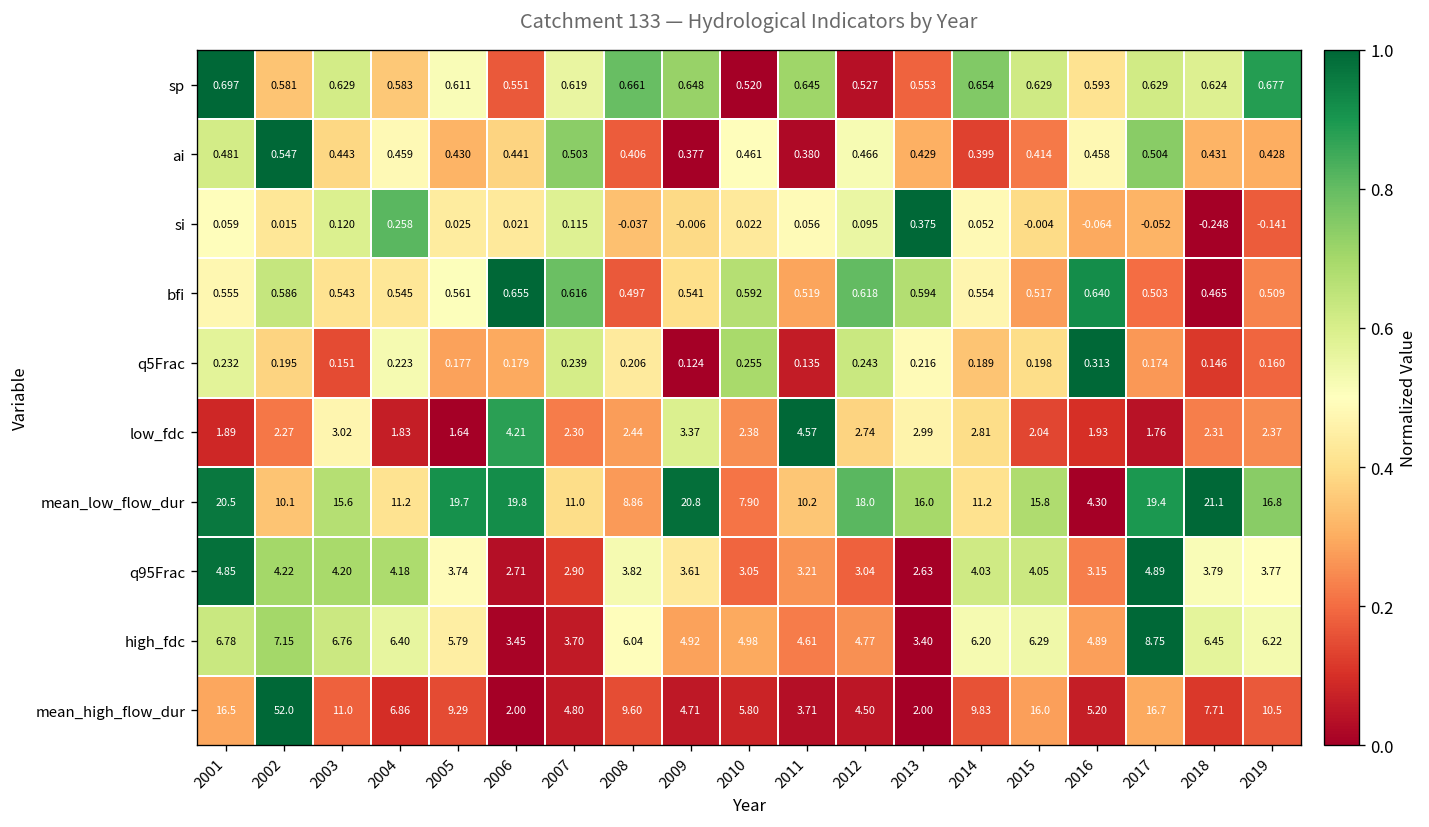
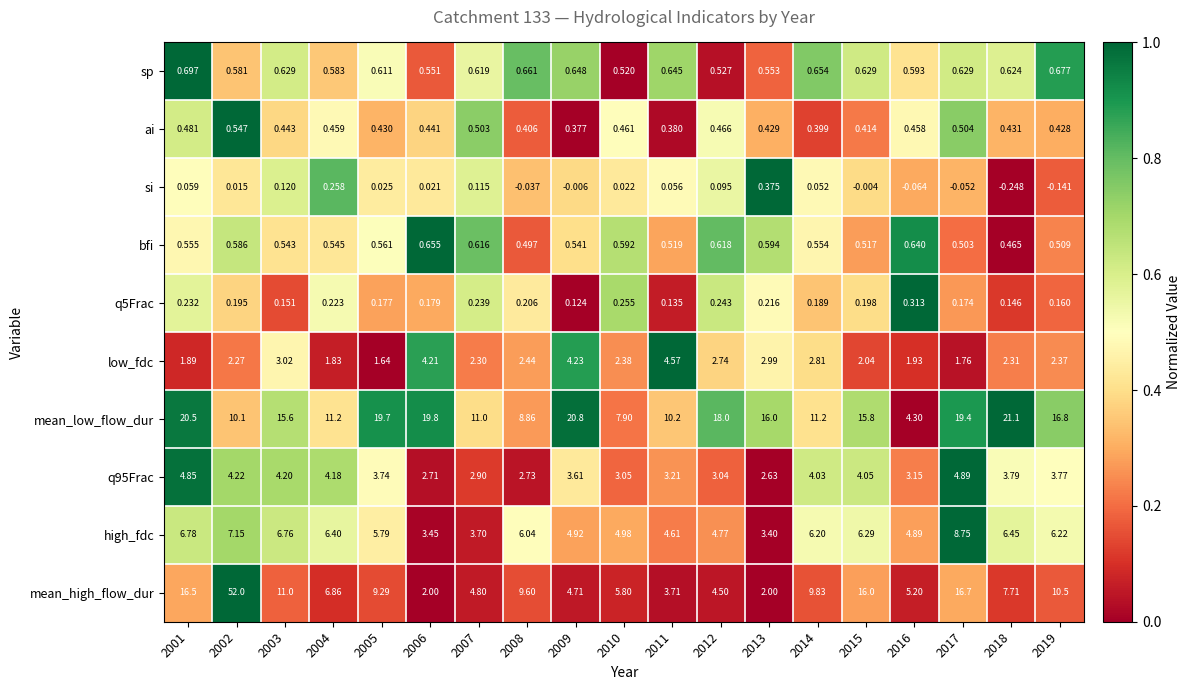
  {
    "sp": {
      "2001": 0.697,
      "2002": 0.581,
      "2003": 0.629,
      "2004": 0.583,
      "2005": 0.611,
      "2006": 0.551,
      "2007": 0.619,
      "2008": 0.661,
      "2009": 0.648,
      "2010": 0.520,
      "2011": 0.645,
      "2012": 0.527,
      "2013": 0.553,
      "2014": 0.654,
      "2015": 0.629,
      "2016": 0.593,
      "2017": 0.629,
      "2018": 0.624,
      "2019": 0.677
    },
    "ai": {
      "2001": 0.481,
      "2002": 0.547,
      "2003": 0.443,
      "2004": 0.459,
      "2005": 0.430,
      "2006": 0.441,
      "2007": 0.503,
      "2008": 0.406,
      "2009": 0.377,
      "2010": 0.461,
      "2011": 0.380,
      "2012": 0.466,
      "2013": 0.429,
      "2014": 0.399,
      "2015": 0.414,
      "2016": 0.458,
      "2017": 0.504,
      "2018": 0.431,
      "2019": 0.428
    },
    "si": {
      "2001": 0.059,
      "2002": 0.015,
      "2003": 0.120,
      "2004": 0.258,
      "2005": 0.025,
      "2006": 0.021,
      "2007": 0.115,
      "2008": -0.037,
      "2009": -0.006,
      "2010": 0.022,
      "2011": 0.056,
      "2012": 0.095,
      "2013": 0.375,
      "2014": 0.052,
      "2015": -0.004,
      "2016": -0.064,
      "2017": -0.052,
      "2018": -0.248,
      "2019": -0.141
    },
    "bfi": {
      "2001": 0.555,
      "2002": 0.586,
      "2003": 0.543,
      "2004": 0.545,
      "2005": 0.561,
      "2006": 0.655,
      "2007": 0.616,
      "2008": 0.497,
      "2009": 0.541,
      "2010": 0.592,
      "2011": 0.519,
      "2012": 0.618,
      "2013": 0.594,
      "2014": 0.554,
      "2015": 0.517,
      "2016": 0.640,
      "2017": 0.503,
      "2018": 0.465,
      "2019": 0.509
    },
    "q5Frac": {
      "2001": 0.232,
      "2002": 0.195,
      "2003": 0.151,
      "2004": 0.223,
      "2005": 0.177,
      "2006": 0.179,
      "2007": 0.239,
      "2008": 0.206,
      "2009": 0.124,
      "2010": 0.255,
      "2011": 0.135,
      "2012": 0.243,
      "2013": 0.216,
      "2014": 0.189,
      "2015": 0.198,
      "2016": 0.313,
      "2017": 0.174,
      "2018": 0.146,
      "2019": 0.160
    },
    "low_fdc": {
      "2001": 1.89,
      "2002": 2.27,
      "2003": 3.02,
      "2004": 1.83,
      "2005": 1.64,
      "2006": 4.21,
      "2007": 2.30,
      "2008": 2.44,
-     "2009": 3.37,
+     "2009": 4.23,
      "2010": 2.38,
      "2011": 4.57,
      "2012": 2.74,
      "2013": 2.99,
      "2014": 2.81,
      "2015": 2.04,
      "2016": 1.93,
      "2017": 1.76,
      "2018": 2.31,
      "2019": 2.37
    },
    "mean_low_flow_dur": {
      "2001": 20.5,
      "2002": 10.1,
      "2003": 15.6,
      "2004": 11.2,
      "2005": 19.7,
      "2006": 19.8,
      "2007": 11.0,
      "2008": 8.86,
      "2009": 20.8,
      "2010": 7.90,
      "2011": 10.2,
      "2012": 18.0,
      "2013": 16.0,
      "2014": 11.2,
      "2015": 15.8,
      "2016": 4.30,
      "2017": 19.4,
      "2018": 21.1,
      "2019": 16.8
    },
    "q95Frac": {
      "2001": 4.85,
      "2002": 4.22,
      "2003": 4.20,
      "2004": 4.18,
      "2005": 3.74,
      "2006": 2.71,
      "2007": 2.90,
-     "2008": 3.82,
+     "2008": 2.73,
      "2009": 3.61,
      "2010": 3.05,
      "2011": 3.21,
      "2012": 3.04,
      "2013": 2.63,
      "2014": 4.03,
      "2015": 4.05,
      "2016": 3.15,
      "2017": 4.89,
      "2018": 3.79,
      "2019": 3.77
    },
    "high_fdc": {
      "2001": 6.78,
      "2002": 7.15,
      "2003": 6.76,
      "2004": 6.40,
      "2005": 5.79,
      "2006": 3.45,
      "2007": 3.70,
      "2008": 6.04,
      "2009": 4.92,
      "2010": 4.98,
      "2011": 4.61,
      "2012": 4.77,
      "2013": 3.40,
      "2014": 6.20,
      "2015": 6.29,
      "2016": 4.89,
      "2017": 8.75,
      "2018": 6.45,
      "2019": 6.22
    },
    "mean_high_flow_dur": {
      "2001": 16.5,
      "2002": 52.0,
      "2003": 11.0,
      "2004": 6.86,
      "2005": 9.29,
      "2006": 2.00,
      "2007": 4.80,
      "2008": 9.60,
      "2009": 4.71,
      "2010": 5.80,
      "2011": 3.71,
      "2012": 4.50,
      "2013": 2.00,
      "2014": 9.83,
      "2015": 16.0,
      "2016": 5.20,
      "2017": 16.7,
      "2018": 7.71,
      "2019": 10.5
    }
  }
